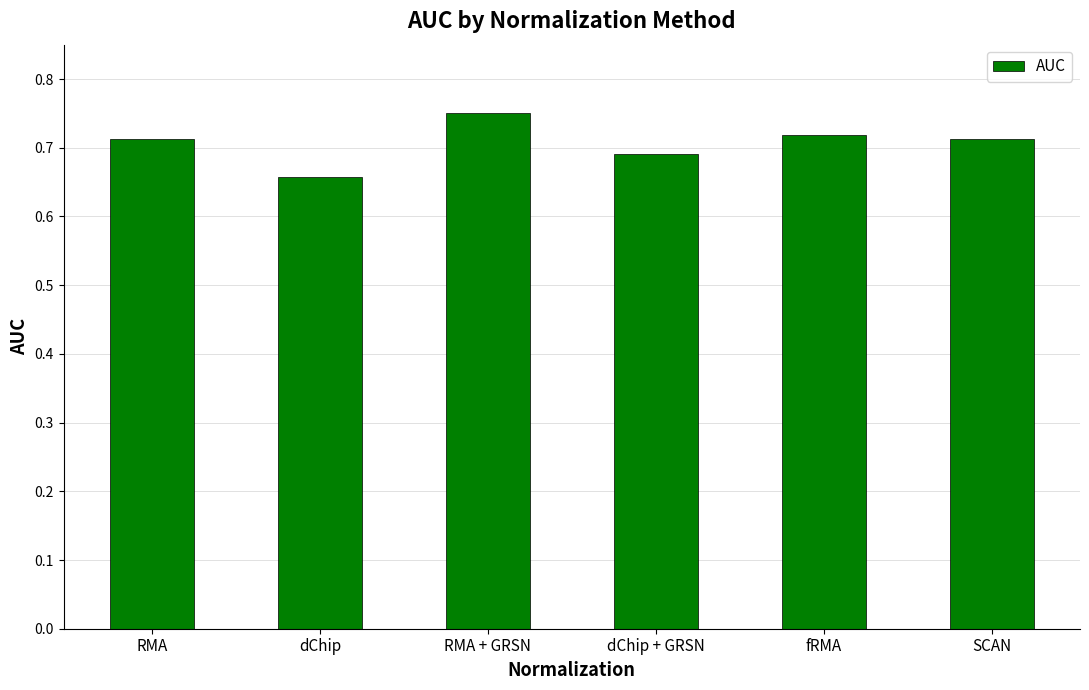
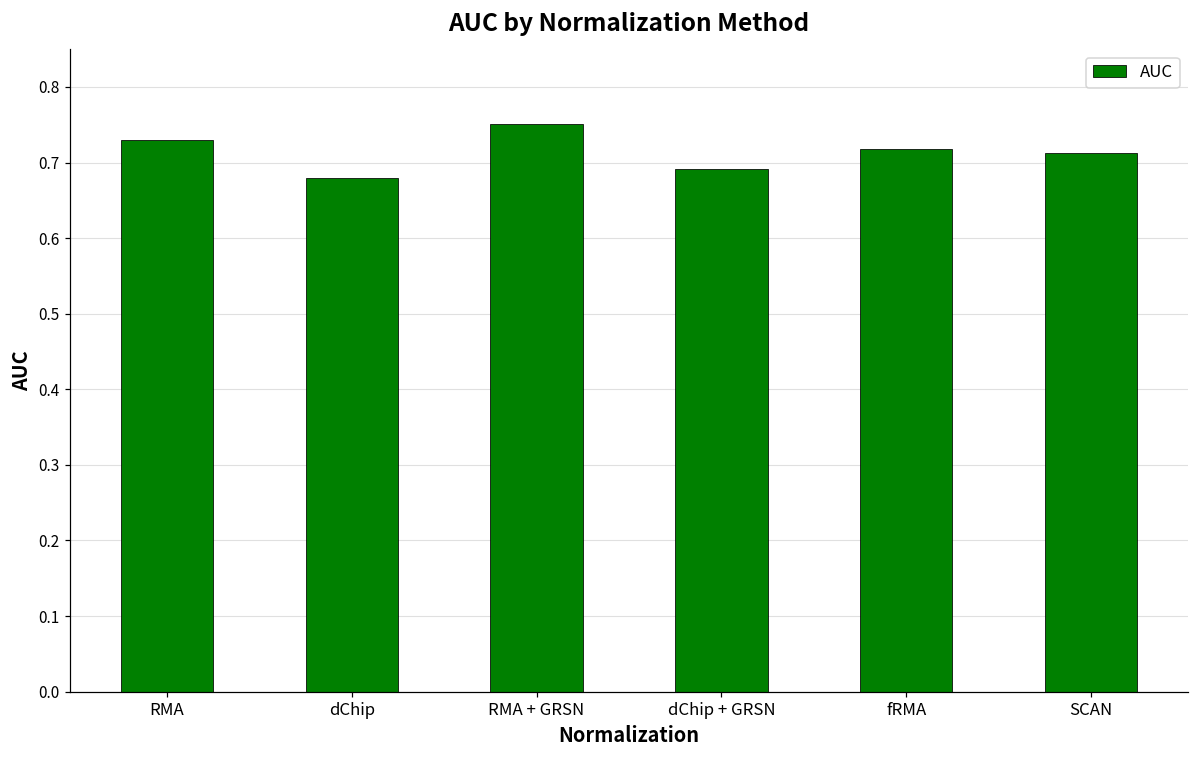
  {
-   "RMA": 0.71,
-   "dChip": 0.66,
+   "RMA": 0.73,
+   "dChip": 0.68,
    "RMA + GRSN": 0.75,
    "dChip + GRSN": 0.69,
    "fRMA": 0.72,
    "SCAN": 0.71
  }
